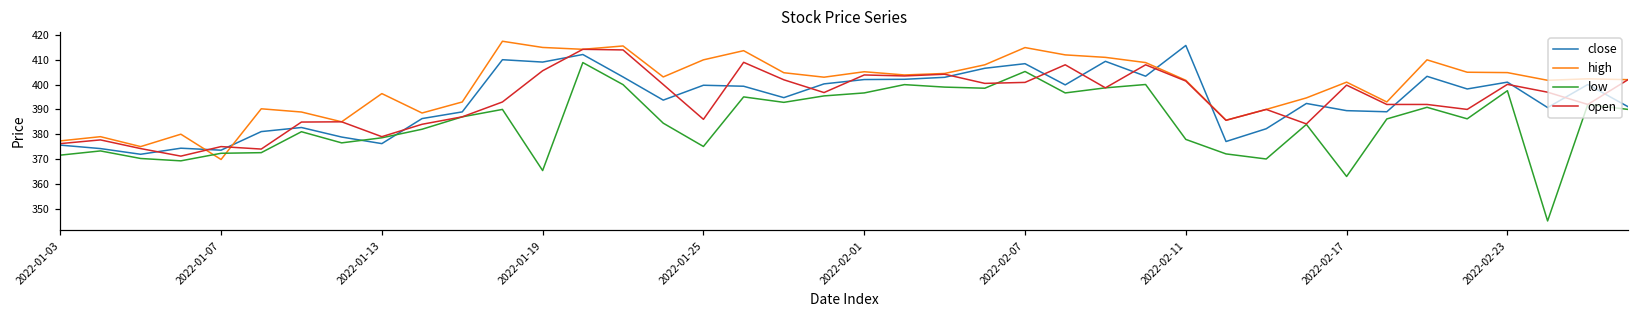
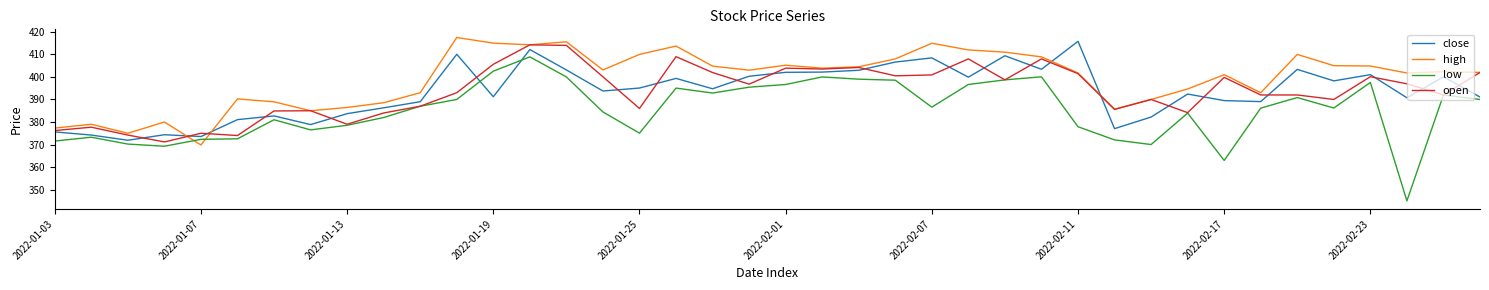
  {
    "close": {
      "2022-01-07": 374,
-     "2022-01-13": 376,
-     "2022-01-19": 409,
-     "2022-01-25": 400,
+     "2022-01-13": 384,
+     "2022-01-19": 391,
+     "2022-01-25": 395,
      "2022-02-01": 402,
      "2022-02-07": 408,
      "2022-02-11": 416,
      "2022-02-17": 390
    },
    "high": {
      "2022-01-07": 370,
-     "2022-01-13": 396,
+     "2022-01-13": 386,
      "2022-01-19": 415,
      "2022-01-25": 410,
      "2022-02-01": 405,
      "2022-02-07": 415,
      "2022-02-17": 401,
      "2022-02-23": 405
    },
    "low": {
      "2022-01-03": 372,
      "2022-01-07": 372,
-     "2022-01-19": 365,
+     "2022-01-19": 403,
      "2022-01-25": 375,
      "2022-02-01": 397,
-     "2022-02-07": 405,
+     "2022-02-07": 387,
      "2022-02-11": 378,
      "2022-02-17": 363,
      "2022-02-23": 398
    },
    "open": {
      "2022-01-07": 375,
      "2022-01-19": 406,
      "2022-01-25": 386,
      "2022-02-01": 404,
      "2022-02-07": 401,
      "2022-02-17": 400
    }
  }
